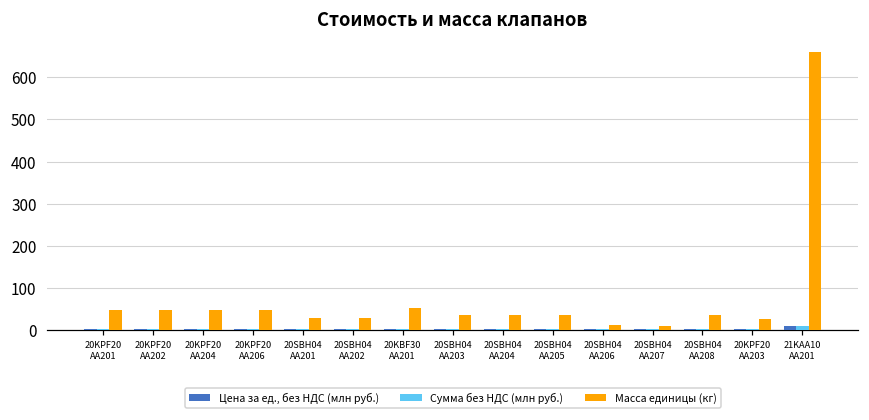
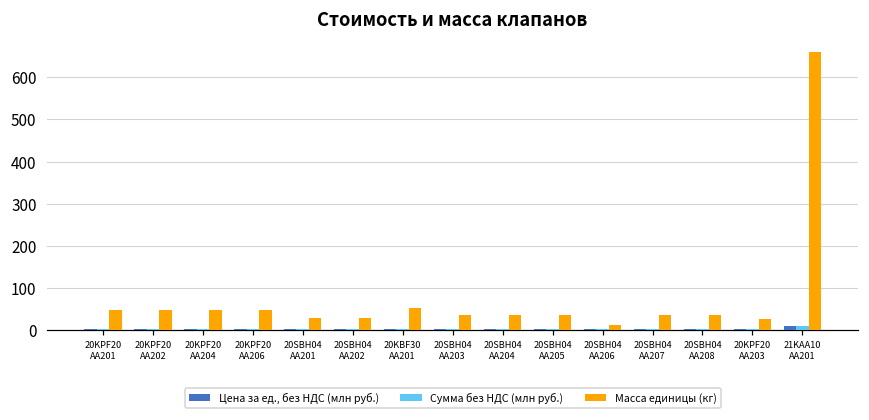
  {
    "Цена за ед., без НДС (млн руб.)": {
      "21KAA10 AA201": 10
    },
    "Сумма без НДС (млн руб.)": {
      "21KAA10 AA201": 10
    },
    "Масса единицы (кг)": {
      "20KPF20 AA201": 50,
      "20KPF20 AA202": 50,
      "20KPF20 AA204": 50,
      "20KPF20 AA206": 50,
      "20SBH04 AA201": 30,
      "20SBH04 AA202": 30,
      "20KBF30 AA201": 50,
      "20SBH04 AA203": 40,
      "20SBH04 AA204": 40,
      "20SBH04 AA205": 40,
      "20SBH04 AA206": 10,
-     "20SBH04 AA207": 10,
+     "20SBH04 AA207": 40,
      "20SBH04 AA208": 40,
      "20KPF20 AA203": 30,
      "21KAA10 AA201": 660
    }
  }
